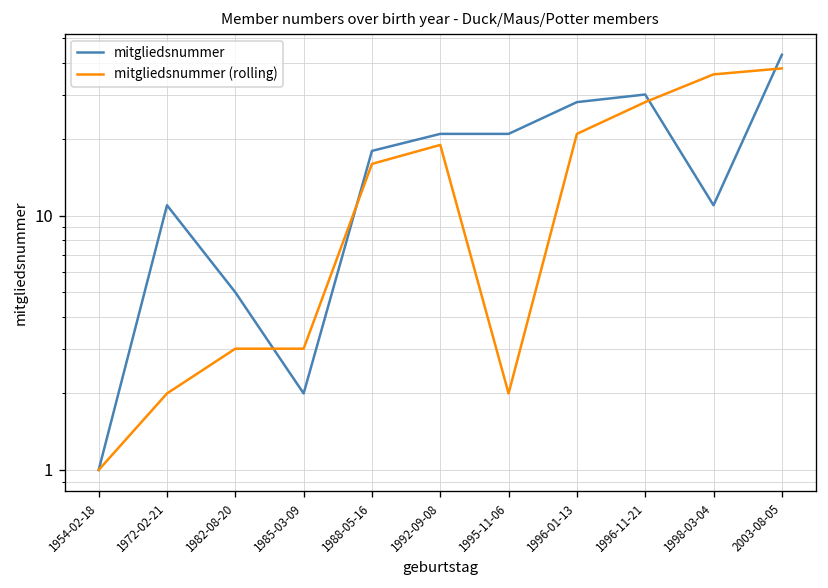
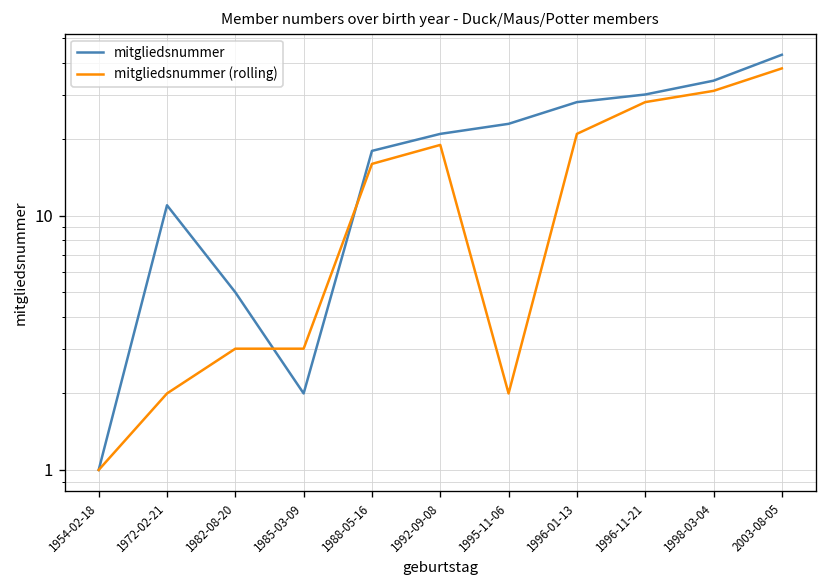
  {
    "mitgliedsnummer": {
      "1972-02-21": 11,
      "1982-08-20": 5,
      "1985-03-09": 2,
      "1988-05-16": 18,
      "1992-09-08": 21,
-     "1995-11-06": 21,
+     "1995-11-06": 23,
      "1996-01-13": 28,
      "1996-11-21": 30,
-     "1998-03-04": 11,
+     "1998-03-04": 34,
      "2003-08-05": 43
    },
    "mitgliedsnummer (rolling)": {
      "1972-02-21": 2,
      "1982-08-20": 3,
      "1985-03-09": 3,
      "1988-05-16": 16,
      "1992-09-08": 19,
      "1995-11-06": 2,
      "1996-01-13": 21,
      "1996-11-21": 28,
-     "1998-03-04": 36,
+     "1998-03-04": 31,
      "2003-08-05": 38
    }
  }
